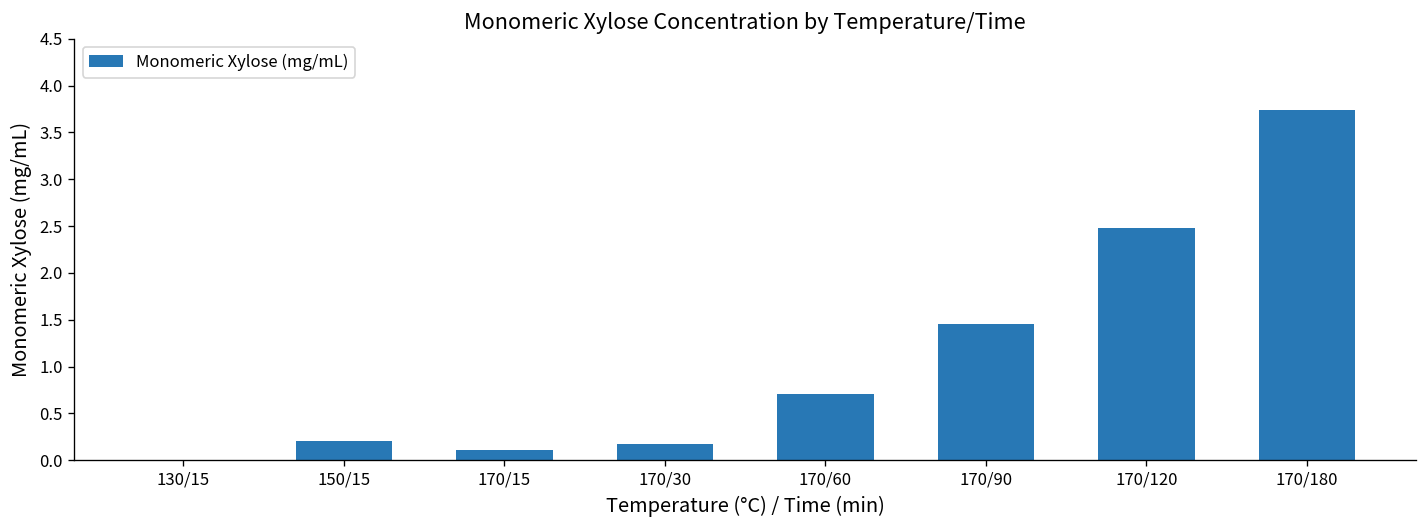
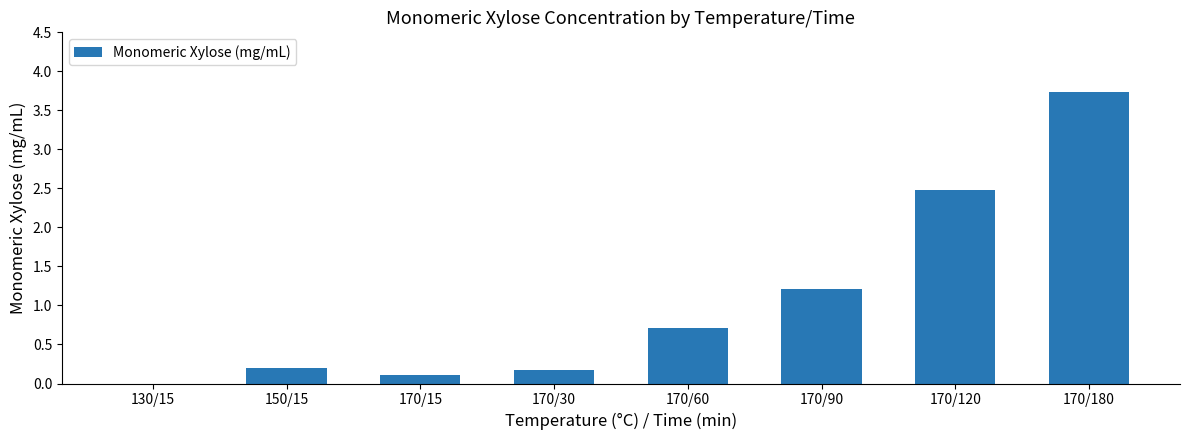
  {
    "130/15": 0.0,
    "150/15": 0.2,
    "170/15": 0.1,
    "170/30": 0.2,
    "170/60": 0.7,
-   "170/90": 1.5,
+   "170/90": 1.2,
    "170/120": 2.5,
    "170/180": 3.7
  }
